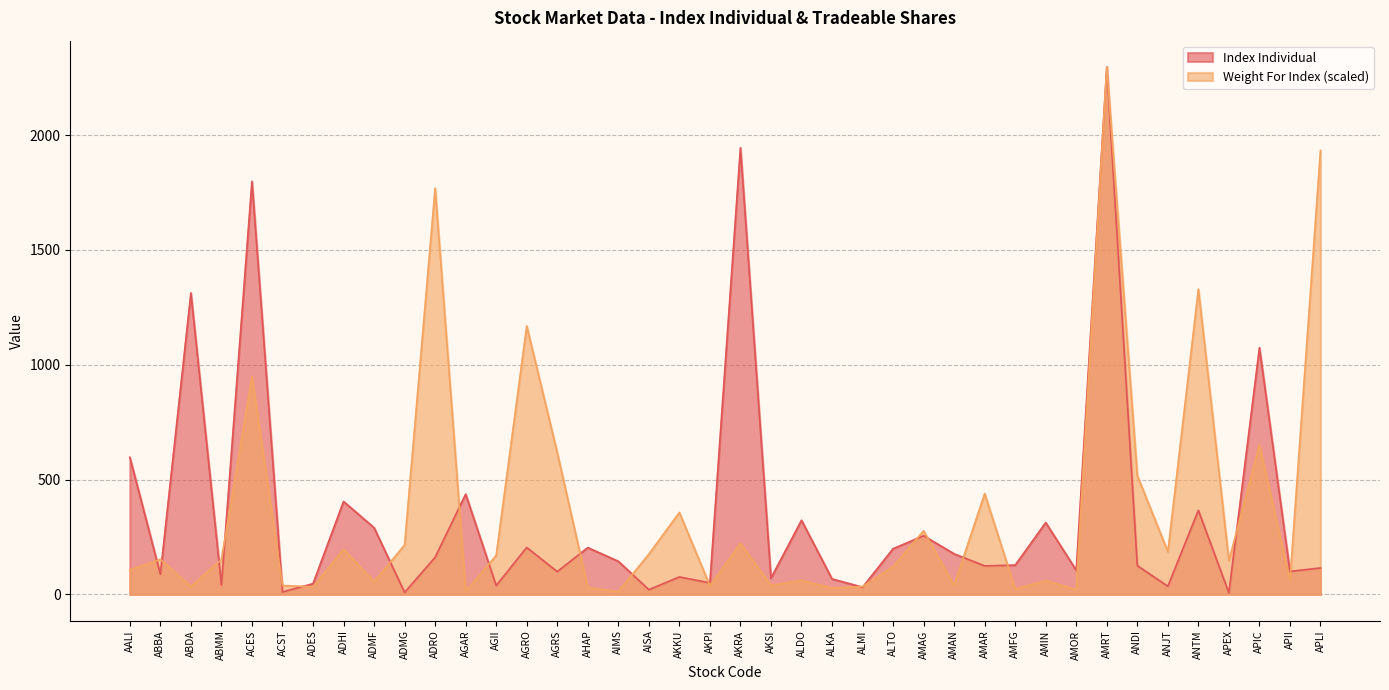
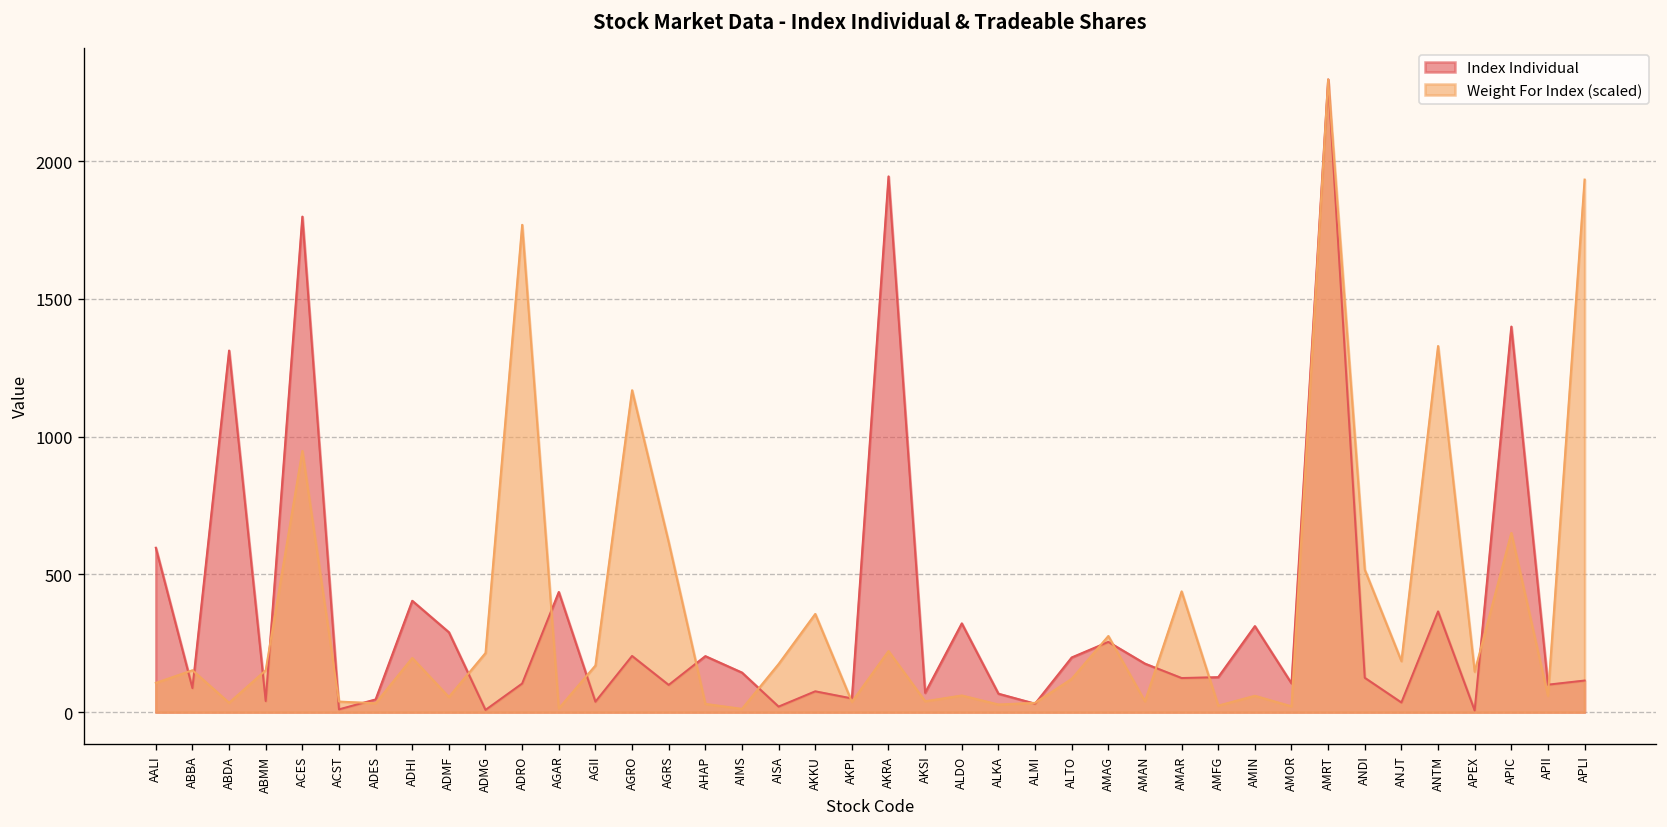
  {
    "Index Individual": {
      "AALI": 600,
      "ABBA": 90,
      "ABDA": 1310,
      "ABMM": 40,
      "ACES": 1800,
      "ACST": 10,
      "ADES": 50,
      "ADHI": 400,
      "ADMF": 290,
      "ADMG": 10,
-     "ADRO": 160,
+     "ADRO": 100,
      "AGAR": 440,
      "AGII": 40,
      "AGRO": 200,
      "AGRS": 100,
      "AHAP": 200,
      "AIMS": 140,
      "AISA": 20,
      "AKKU": 80,
      "AKPI": 50,
      "AKRA": 1940,
      "AKSI": 70,
      "ALDO": 320,
      "ALKA": 70,
      "ALTO": 200,
      "AMAG": 260,
      "AMAN": 180,
      "AMAR": 120,
      "AMFG": 130,
      "AMIN": 310,
      "AMOR": 100,
      "ANDI": 130,
      "ANJT": 40,
      "ANTM": 370,
      "APEX": 10,
-     "APIC": 1070,
+     "APIC": 1400,
      "APII": 100,
      "APLI": 120
    },
    "Weight For Index (scaled)": {
      "AALI": 110,
      "ABBA": 150,
      "ABDA": 30,
      "ABMM": 150,
      "ACES": 950,
      "ACST": 40,
      "ADES": 30,
      "ADHI": 200,
      "ADMF": 60,
      "ADMG": 220,
      "ADRO": 1770,
      "AGAR": 10,
      "AGII": 170,
      "AGRO": 1170,
      "AGRS": 620,
      "AHAP": 30,
      "AIMS": 10,
      "AISA": 180,
      "AKKU": 360,
      "AKPI": 40,
      "AKRA": 220,
      "AKSI": 40,
      "ALDO": 60,
      "ALKA": 30,
      "ALTO": 120,
      "AMAG": 280,
      "AMAN": 40,
      "AMAR": 440,
      "AMFG": 20,
      "AMIN": 60,
      "AMOR": 20,
      "ANDI": 520,
      "ANJT": 190,
      "ANTM": 1330,
      "APEX": 150,
      "APIC": 650,
      "APII": 60,
      "APLI": 1930
    }
  }
